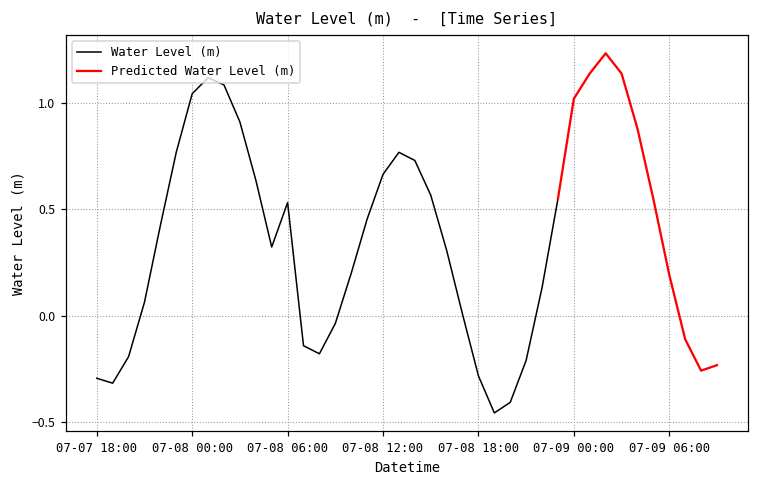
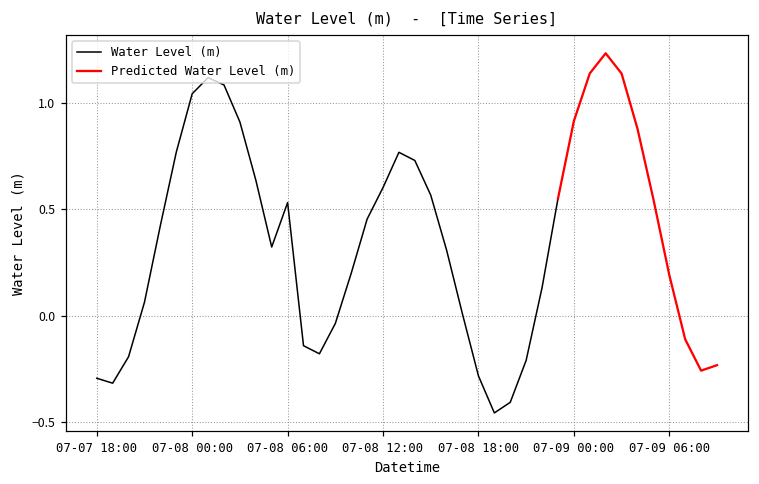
  {
    "Water Level (m)": {
      "07-07 18:00": -0.29,
      "07-08 00:00": 1.04,
      "07-08 06:00": 0.53,
-     "07-08 12:00": 0.66,
+     "07-08 12:00": 0.60,
      "07-08 18:00": -0.28
    },
    "Predicted Water Level (m)": {
-     "07-09 00:00": 1.02,
+     "07-09 00:00": 0.91,
      "07-09 06:00": 0.19
    }
  }
